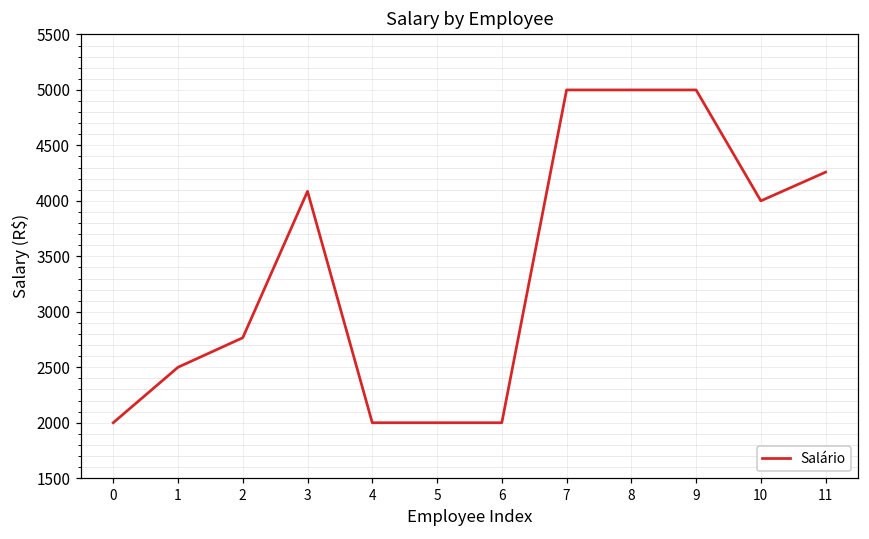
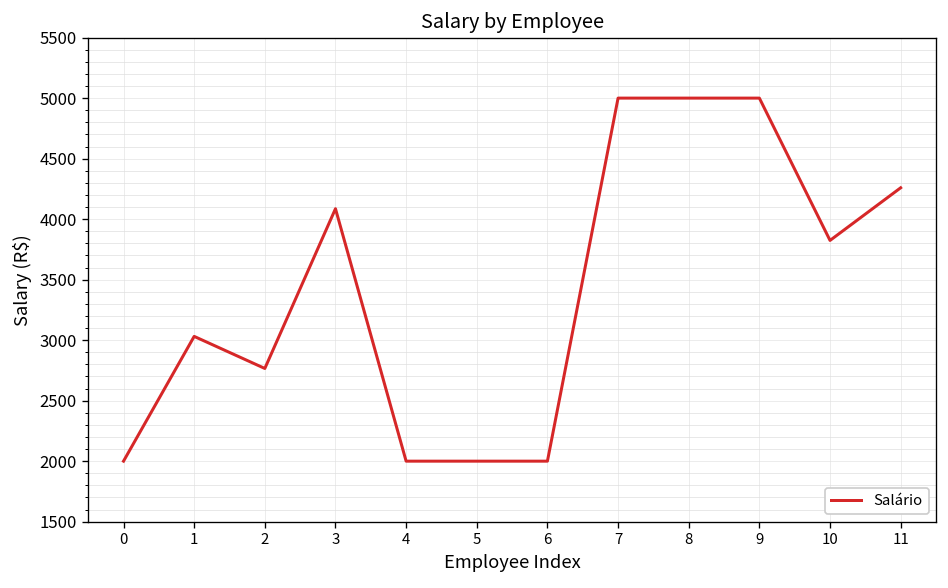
  {
    "0": 2000,
-   "1": 2500,
+   "1": 3030,
    "2": 2770,
    "3": 4090,
    "4": 2000,
    "5": 2000,
    "6": 2000,
    "7": 5000,
    "8": 5000,
    "9": 5000,
-   "10": 4000,
+   "10": 3820,
    "11": 4260
  }
